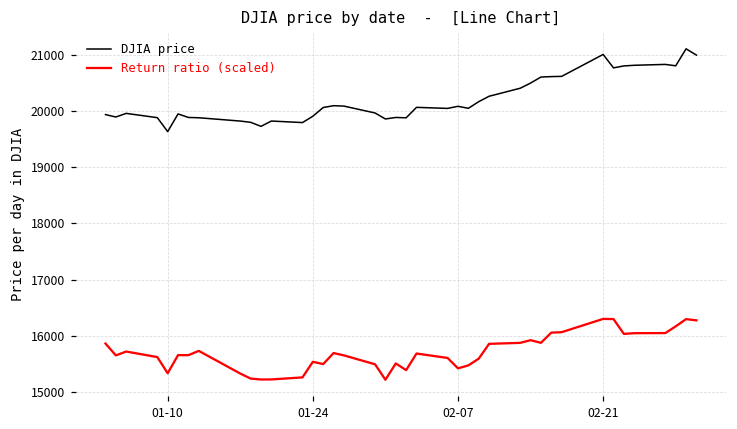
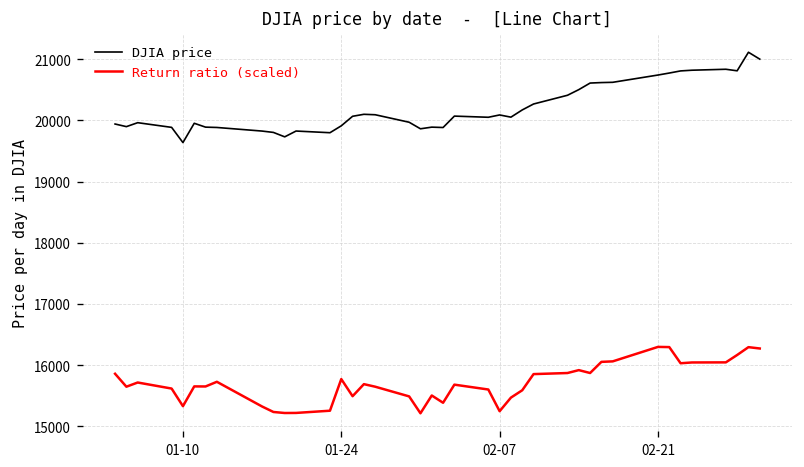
  {
    "DJIA price": {
      "01-10": 19600,
      "01-24": 19900,
      "02-07": 20100,
-     "02-21": 21000
+     "02-21": 20700
    },
    "Return ratio (scaled)": {
      "01-10": 15300,
-     "01-24": 15500,
-     "02-07": 15400,
+     "01-24": 15800,
+     "02-07": 15200,
      "02-21": 16300
    }
  }
